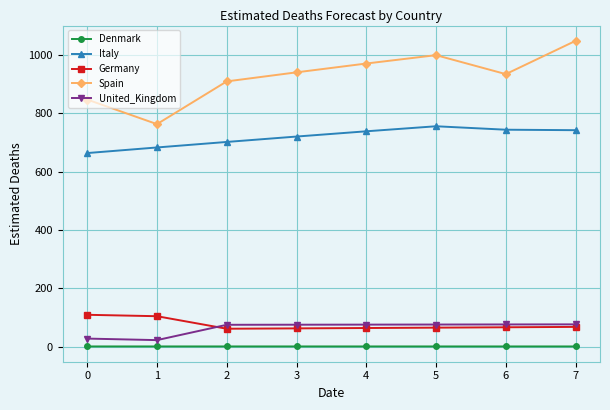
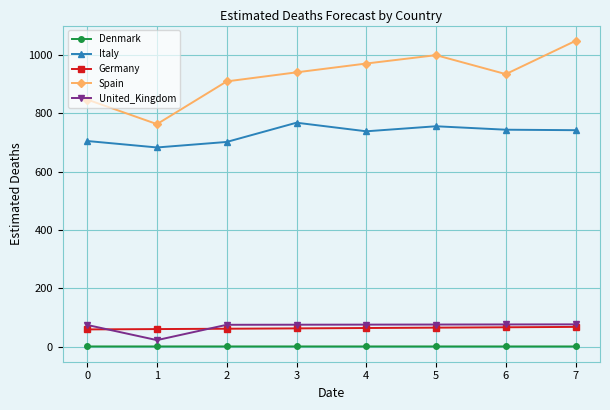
  {
    "Denmark": {
      "0": 0,
      "1": 0,
      "2": 0,
      "3": 0,
      "4": 0,
      "5": 0,
      "6": 0,
      "7": 0
    },
    "Italy": {
-     "0": 660,
+     "0": 710,
      "1": 680,
      "2": 700,
-     "3": 720,
+     "3": 770,
      "4": 740,
      "5": 760,
      "6": 740,
      "7": 740
    },
    "Germany": {
-     "0": 110,
-     "1": 100,
+     "0": 60,
+     "1": 60,
      "2": 60,
      "3": 60,
      "4": 60,
      "5": 70,
      "6": 70
    },
    "Spain": {
      "1": 760,
      "2": 910,
      "3": 940,
      "4": 970,
      "5": 1000,
      "6": 930,
      "7": 1050
    },
    "United_Kingdom": {
-     "0": 30,
+     "0": 70,
      "1": 20,
      "2": 80,
      "3": 80,
      "4": 80,
      "5": 80,
      "6": 80
    }
  }
